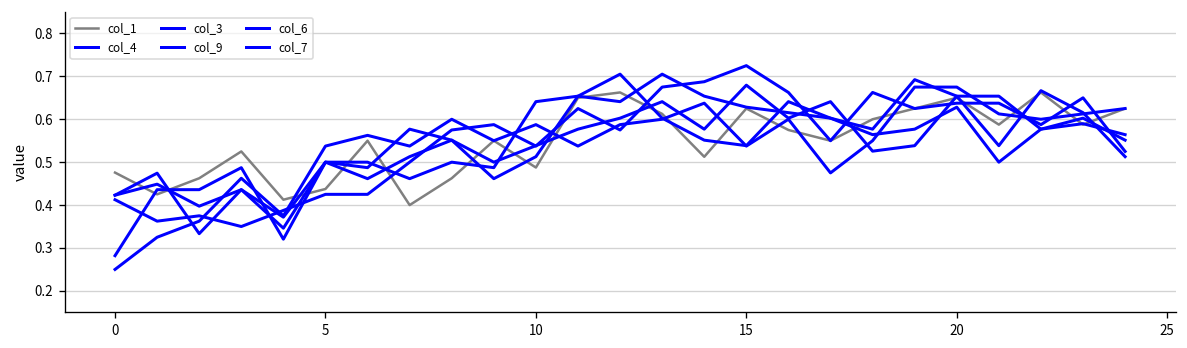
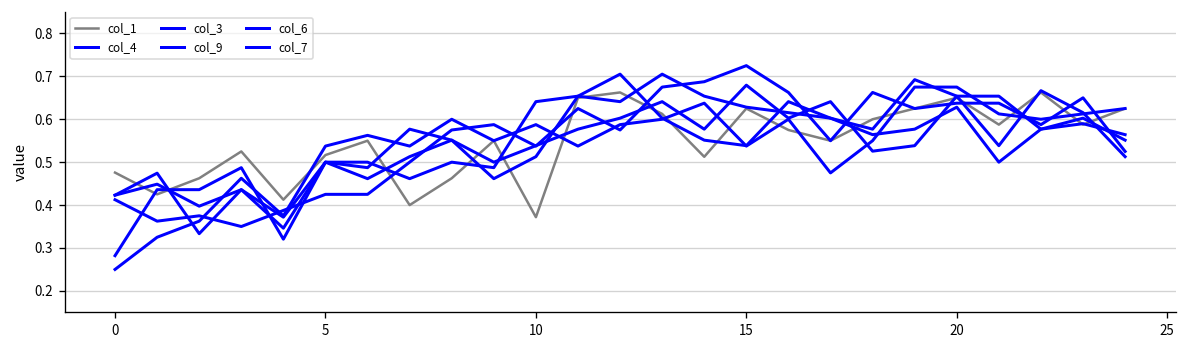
  {
    "col_1": {
      "0": 0.48,
-     "5": 0.44,
-     "10": 0.49
+     "5": 0.52,
+     "10": 0.37
    }
  }
